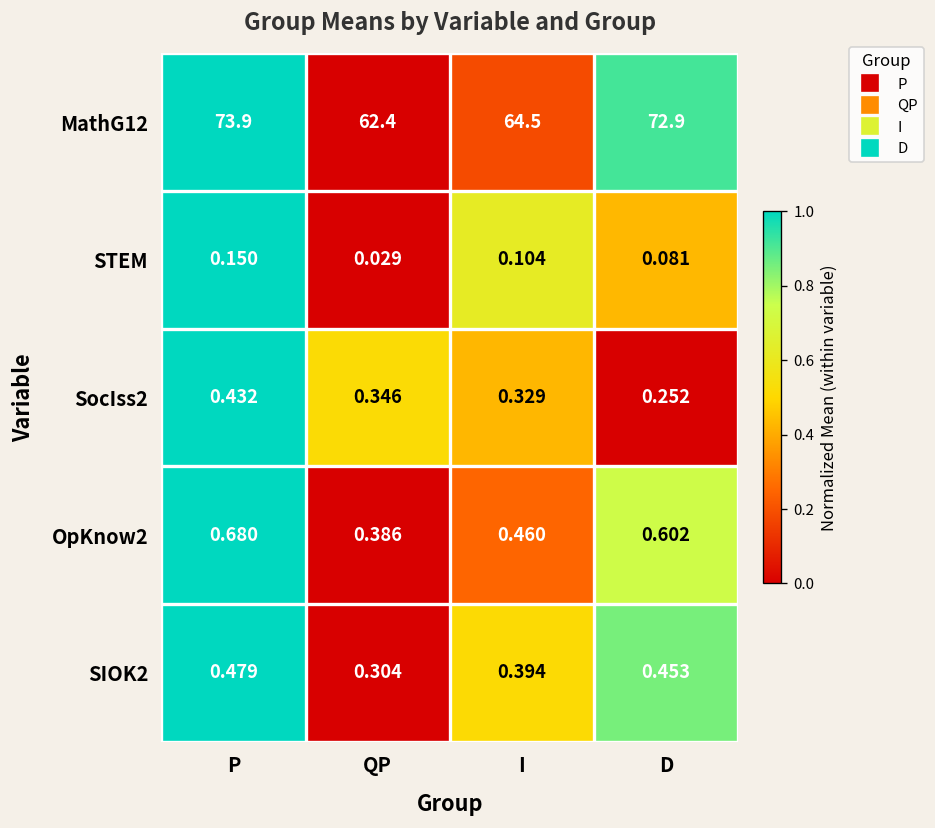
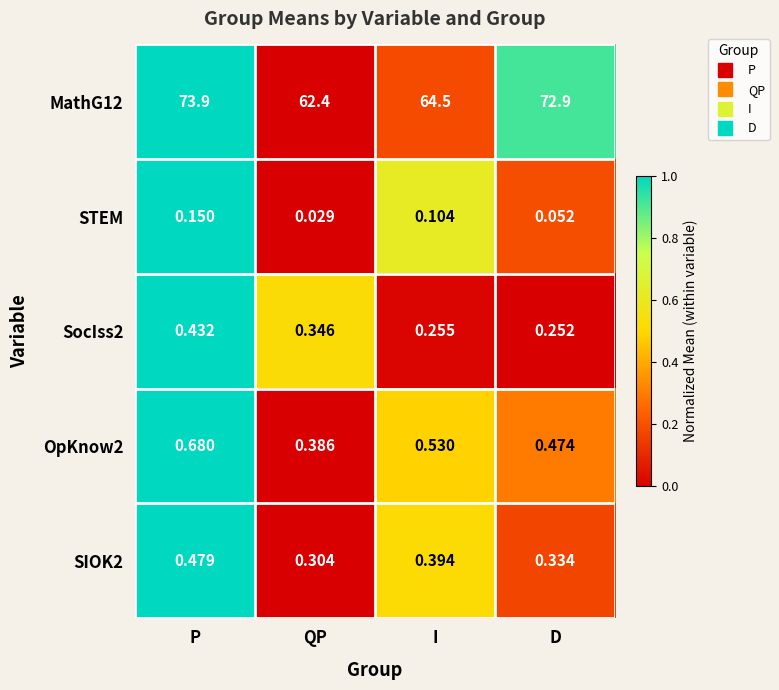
  {
    "MathG12": {
      "P": 73.9,
      "QP": 62.4,
      "I": 64.5,
      "D": 72.9
    },
    "STEM": {
      "P": 0.150,
      "QP": 0.029,
      "I": 0.104,
-     "D": 0.081
+     "D": 0.052
    },
    "SocIss2": {
      "P": 0.432,
      "QP": 0.346,
-     "I": 0.329,
+     "I": 0.255,
      "D": 0.252
    },
    "OpKnow2": {
      "P": 0.680,
      "QP": 0.386,
-     "I": 0.460,
-     "D": 0.602
+     "I": 0.530,
+     "D": 0.474
    },
    "SIOK2": {
      "P": 0.479,
      "QP": 0.304,
      "I": 0.394,
-     "D": 0.453
+     "D": 0.334
    }
  }
